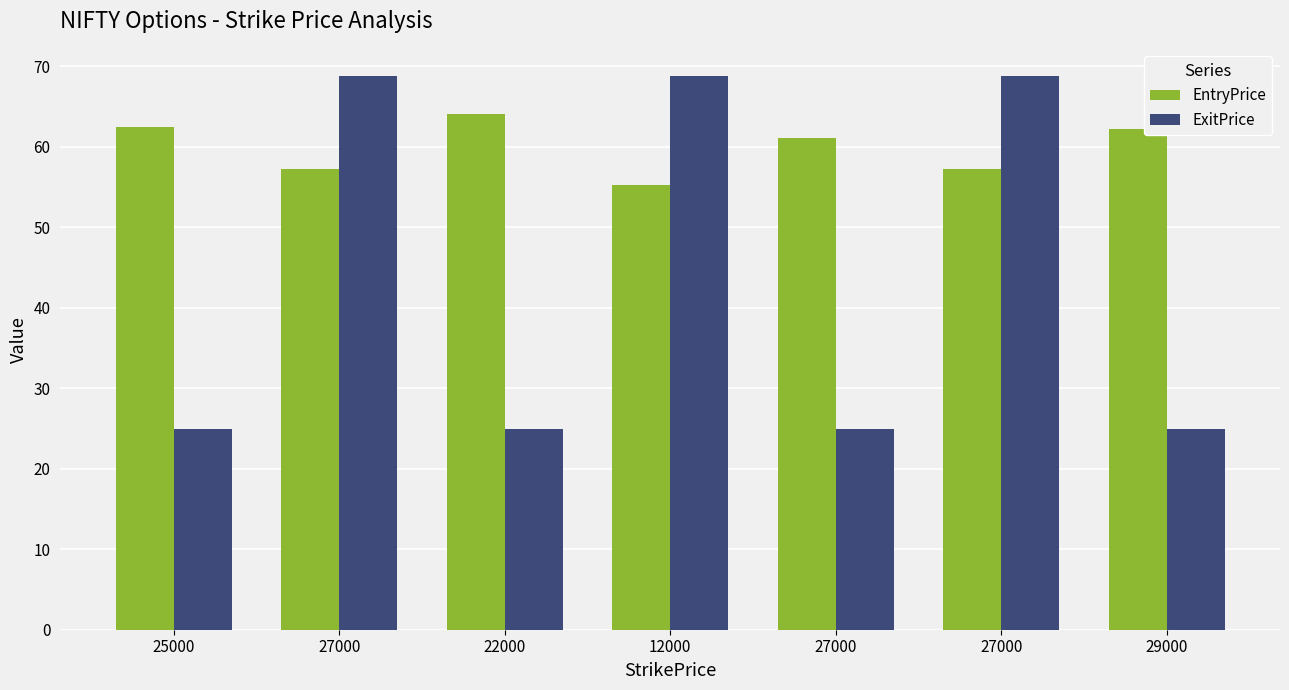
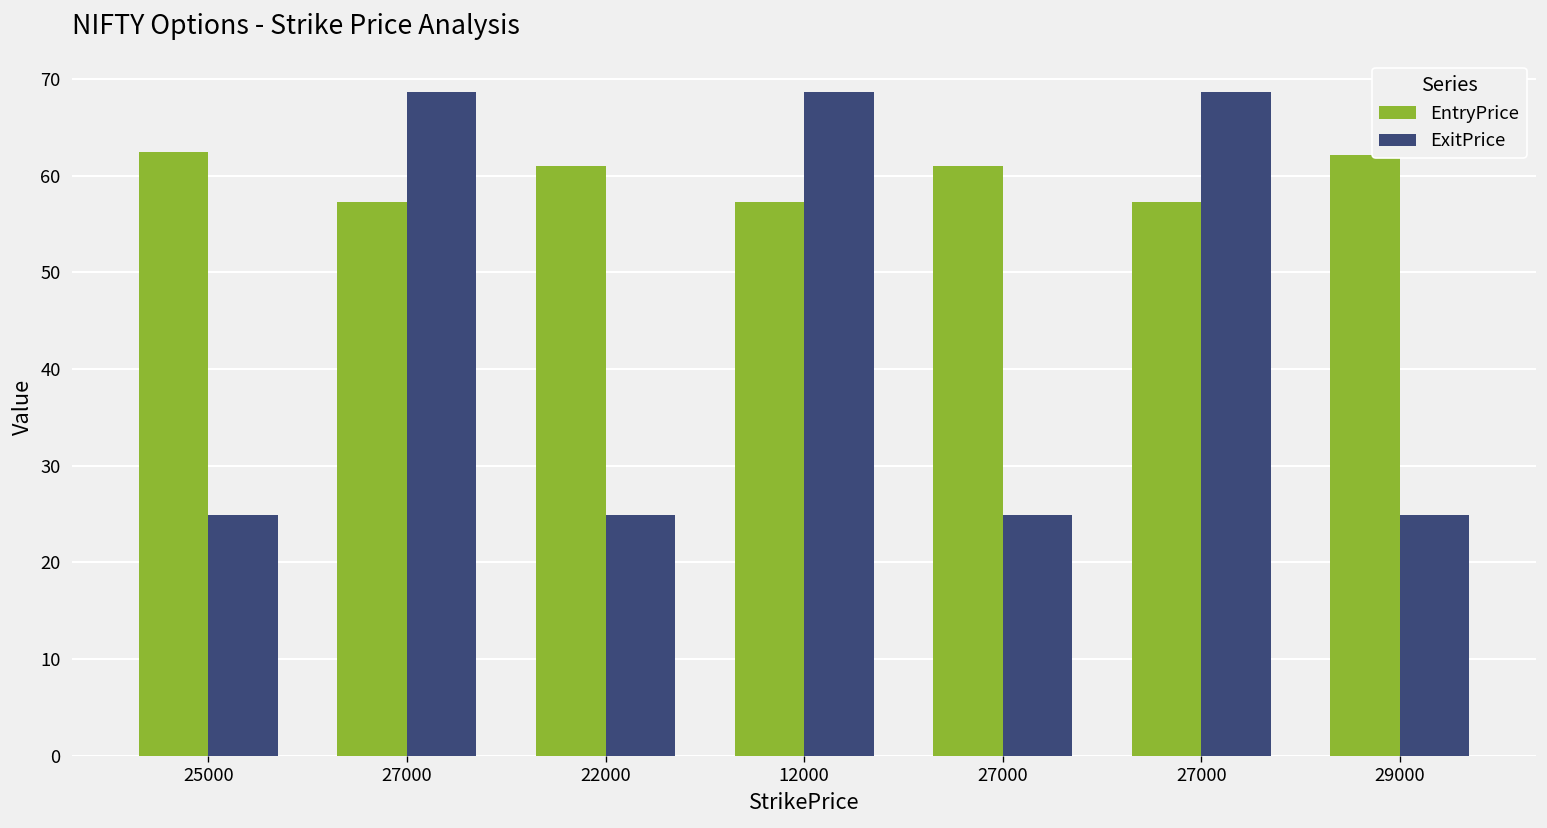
  {
    "EntryPrice": {
      "25000": 62,
-     "22000": 64,
-     "12000": 55,
+     "22000": 61,
+     "12000": 57,
      "29000": 62
    },
    "ExitPrice": {
      "25000": 25,
      "22000": 25,
      "12000": 69,
      "29000": 25
    }
  }
